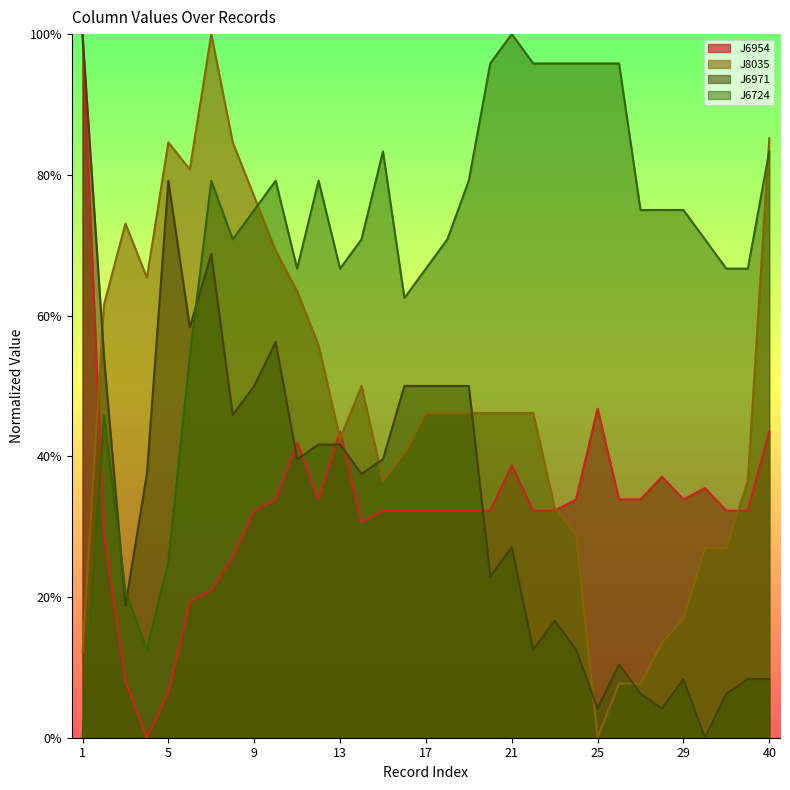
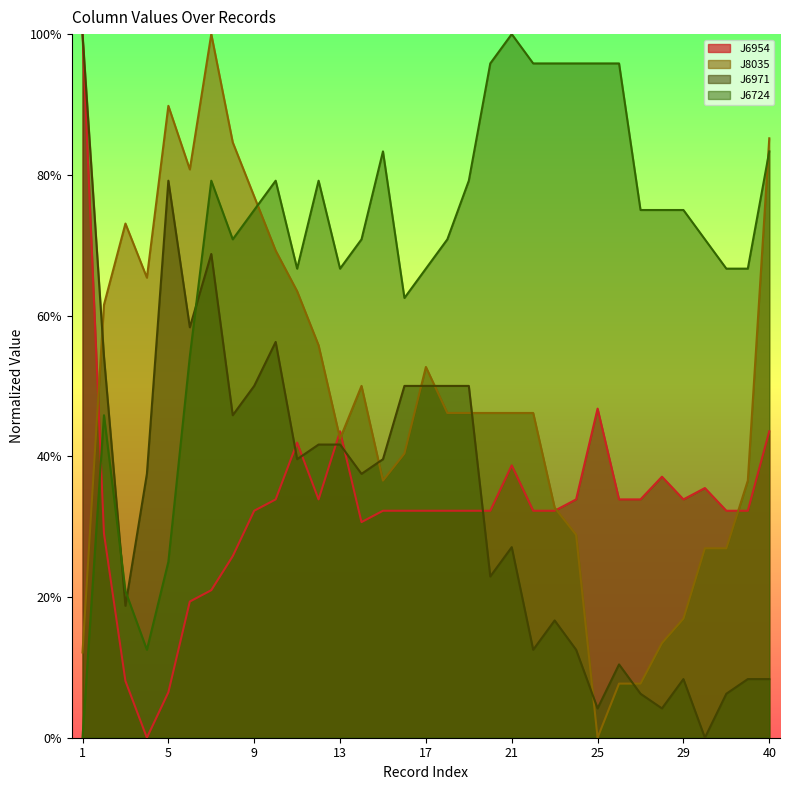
  {
    "J6954": {
      "5": "6%",
      "9": "32%",
      "13": "44%",
      "17": "32%",
      "21": "39%",
      "25": "47%",
      "29": "34%",
      "40": "44%"
    },
    "J8035": {
      "1": "12%",
-     "5": "85%",
+     "5": "90%",
      "9": "77%",
      "13": "43%",
-     "17": "46%",
+     "17": "53%",
      "21": "46%",
      "25": "0%",
      "29": "17%",
      "40": "85%"
    }
  }
